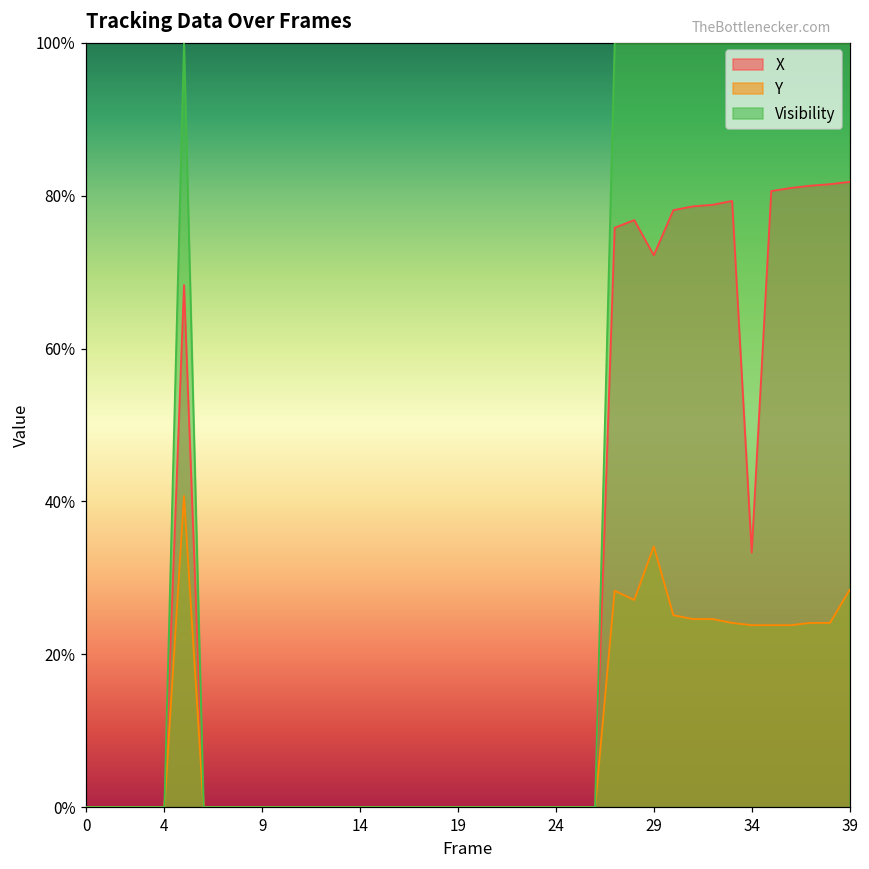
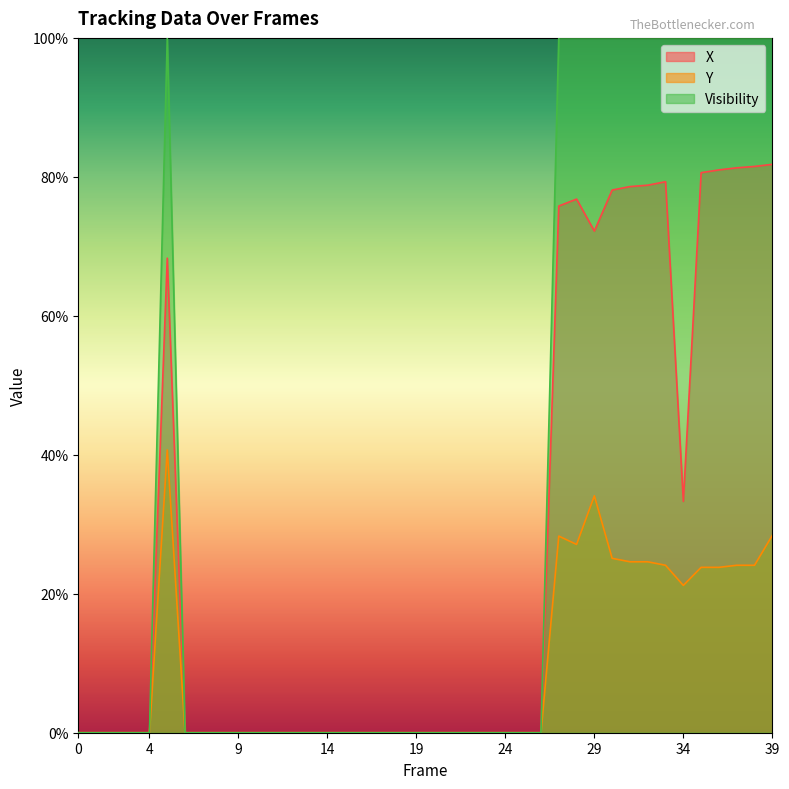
  {
    "X": {
      "29": "72%",
      "34": "33%",
      "39": "82%"
    },
    "Y": {
      "29": "34%",
-     "34": "24%",
+     "34": "21%",
      "39": "28%"
    },
    "Visibility": {
      "29": "100%",
      "34": "100%",
      "39": "100%"
    }
  }
